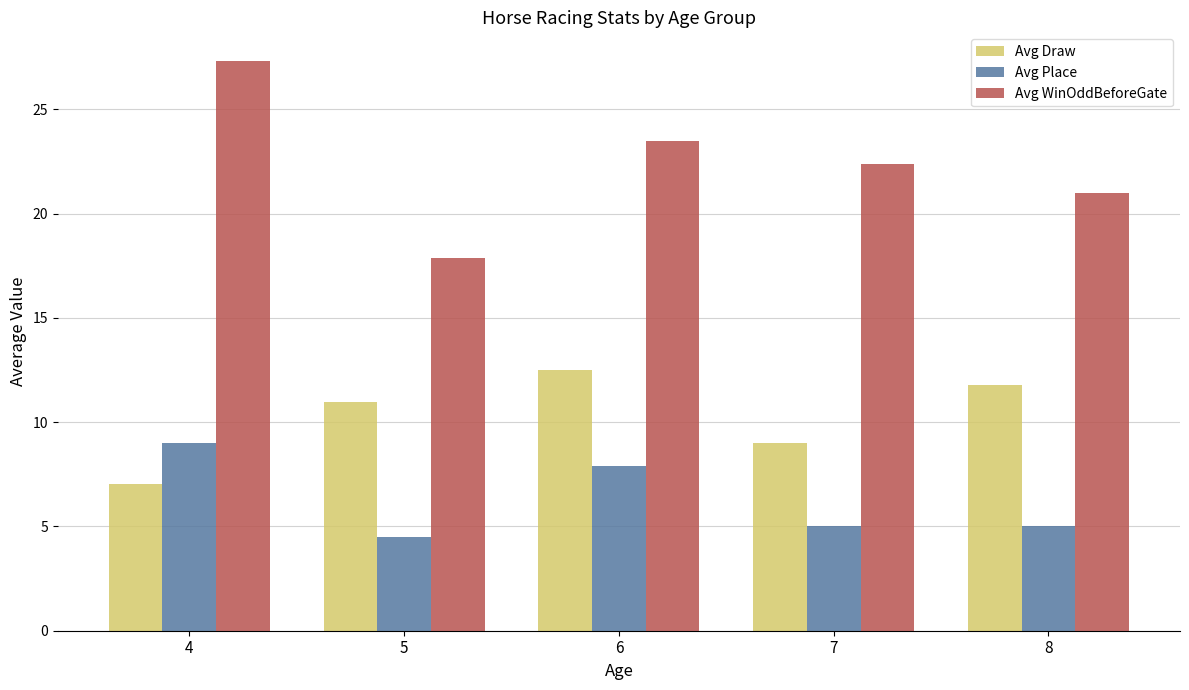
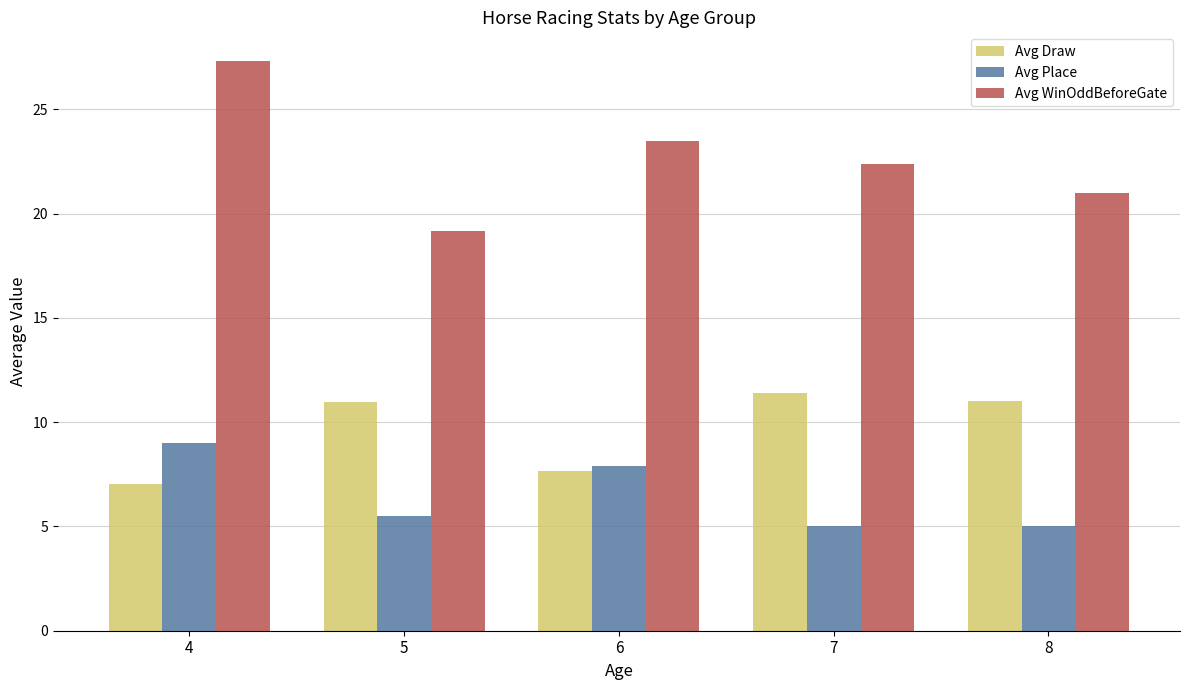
  {
    "Avg Draw": {
      "4": 7.1,
      "5": 11.0,
-     "6": 12.5,
-     "7": 9.0,
-     "8": 11.8
+     "6": 7.7,
+     "7": 11.4,
+     "8": 11.0
    },
    "Avg Place": {
      "4": 9.0,
-     "5": 4.5,
+     "5": 5.5,
      "6": 7.9,
      "7": 5.0,
      "8": 5.0
    },
    "Avg WinOddBeforeGate": {
      "4": 27.3,
-     "5": 17.9,
+     "5": 19.2,
      "6": 23.5,
      "7": 22.4,
      "8": 21.0
    }
  }
